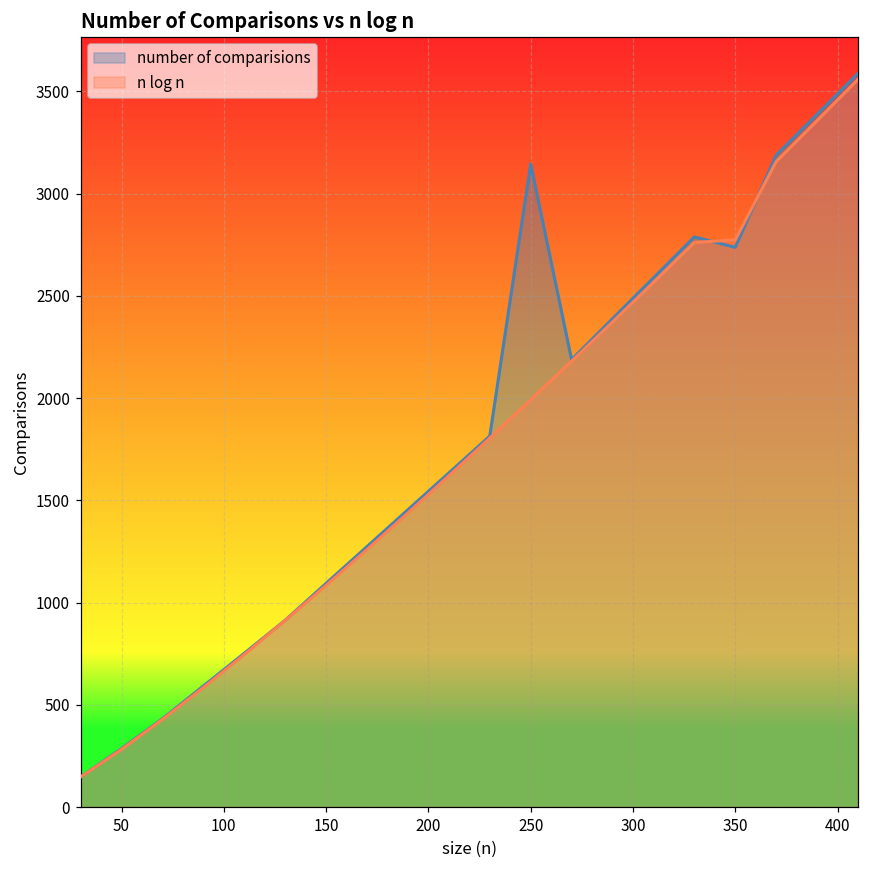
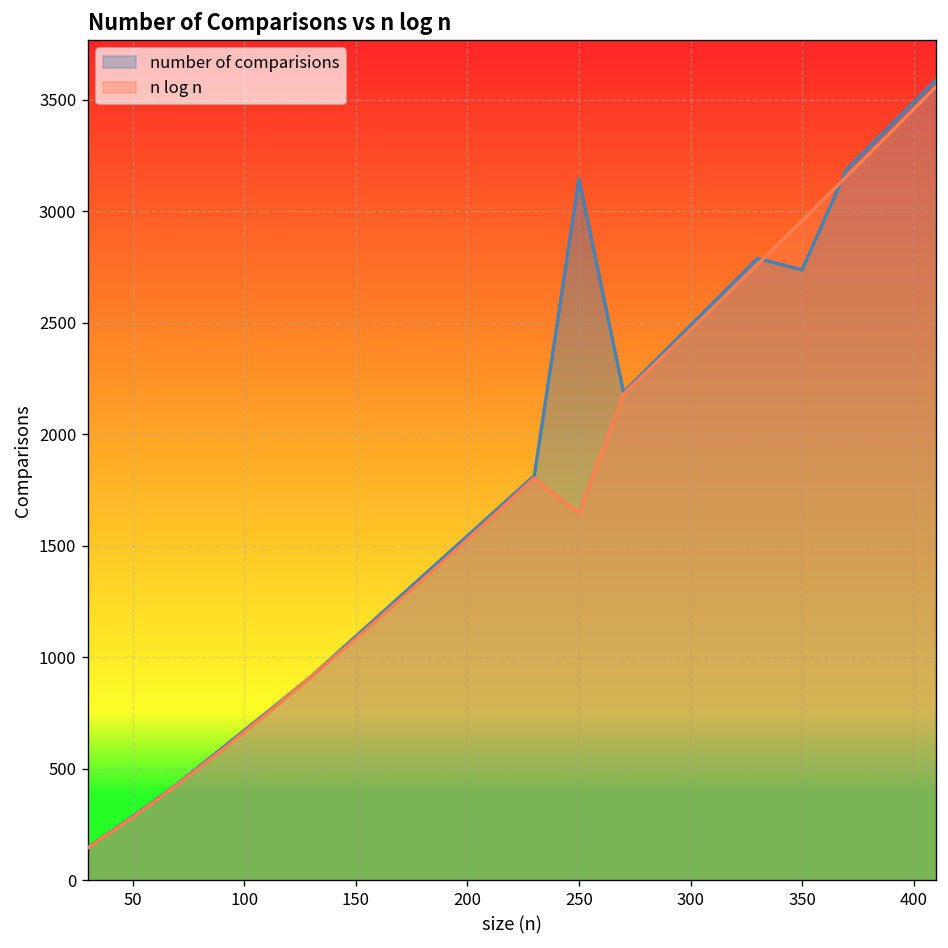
  {
    "number of comparisions": {
      "250": 3140,
      "350": 2740
    },
    "n log n": {
-     "250": 1990,
-     "350": 2770
+     "250": 1650,
+     "350": 2960
    }
  }
